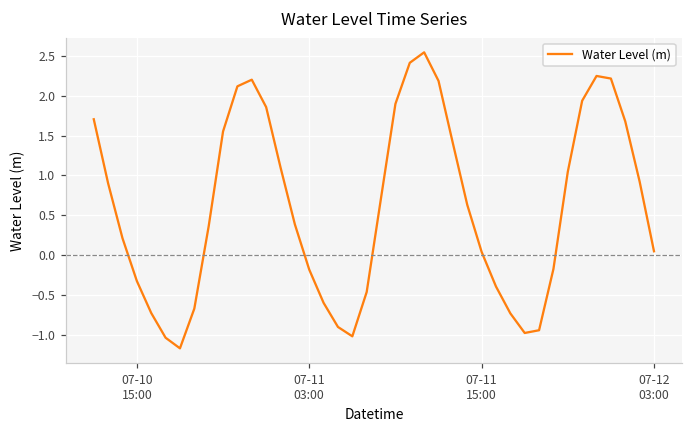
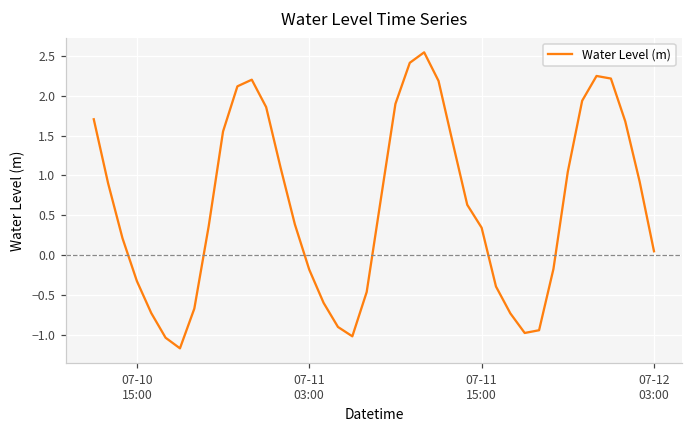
  {
    "07-10 15:00": -0.3,
    "07-11 03:00": -0.2,
-   "07-11 15:00": 0.0,
+   "07-11 15:00": 0.3,
    "07-12 03:00": 0.0
  }
